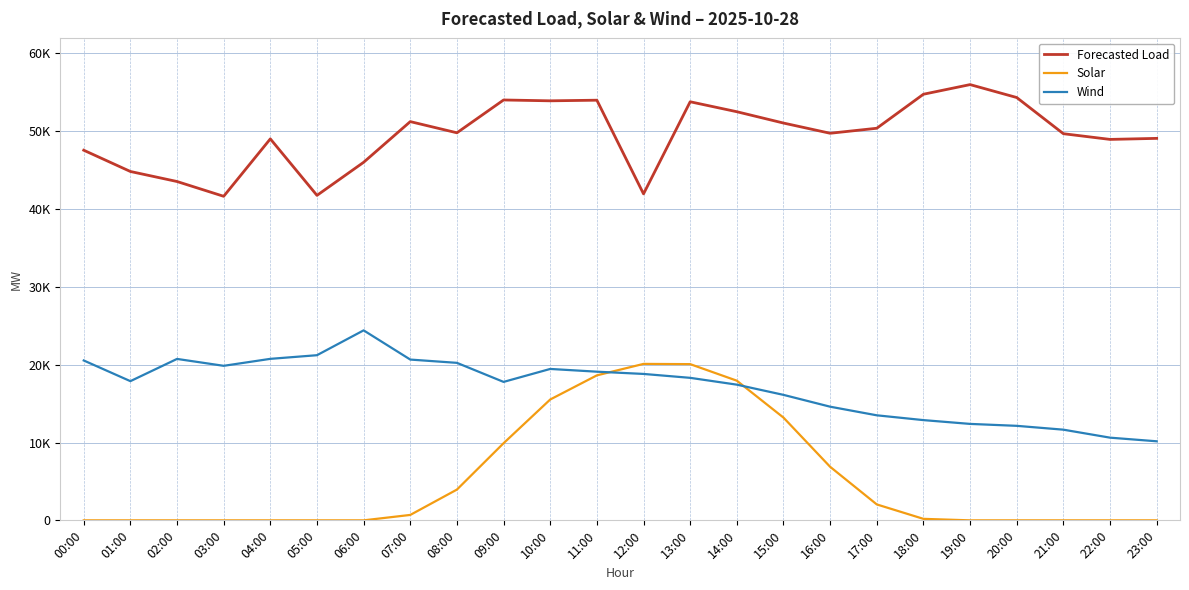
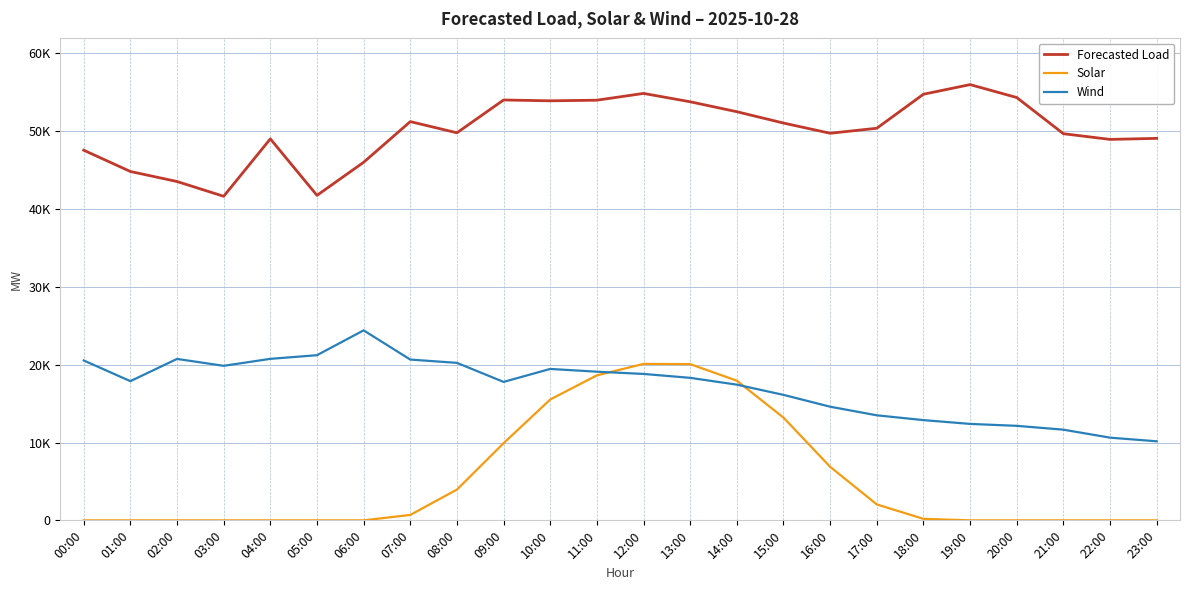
  {
    "Forecasted Load": {
      "00:00": 48000,
      "01:00": 45000,
      "02:00": 44000,
      "03:00": 42000,
      "04:00": 49000,
      "05:00": 42000,
      "06:00": 46000,
      "07:00": 51000,
      "08:00": 50000,
      "09:00": 54000,
      "10:00": 54000,
      "11:00": 54000,
-     "12:00": 42000,
+     "12:00": 55000,
      "13:00": 54000,
      "14:00": 53000,
      "15:00": 51000,
      "16:00": 50000,
      "17:00": 50000,
      "18:00": 55000,
      "19:00": 56000,
      "20:00": 54000,
      "21:00": 50000,
      "22:00": 49000,
      "23:00": 49000
    },
    "Solar": {
      "00:00": 0,
      "01:00": 0,
      "02:00": 0,
      "03:00": 0,
      "04:00": 0,
      "05:00": 0,
      "06:00": 0,
      "07:00": 1000,
      "08:00": 4000,
      "09:00": 10000,
      "10:00": 16000,
      "11:00": 19000,
      "12:00": 20000,
      "13:00": 20000,
      "14:00": 18000,
      "15:00": 13000,
      "16:00": 7000,
      "17:00": 2000,
      "18:00": 0,
      "19:00": 0,
      "20:00": 0,
      "21:00": 0,
      "22:00": 0,
      "23:00": 0
    },
    "Wind": {
      "00:00": 21000,
      "01:00": 18000,
      "02:00": 21000,
      "03:00": 20000,
      "04:00": 21000,
      "05:00": 21000,
      "06:00": 24000,
      "07:00": 21000,
      "08:00": 20000,
      "09:00": 18000,
      "10:00": 19000,
      "11:00": 19000,
      "12:00": 19000,
      "13:00": 18000,
      "14:00": 17000,
      "15:00": 16000,
      "16:00": 15000,
      "17:00": 13000,
      "18:00": 13000,
      "19:00": 12000,
      "20:00": 12000,
      "21:00": 12000,
      "22:00": 11000,
      "23:00": 10000
    }
  }
